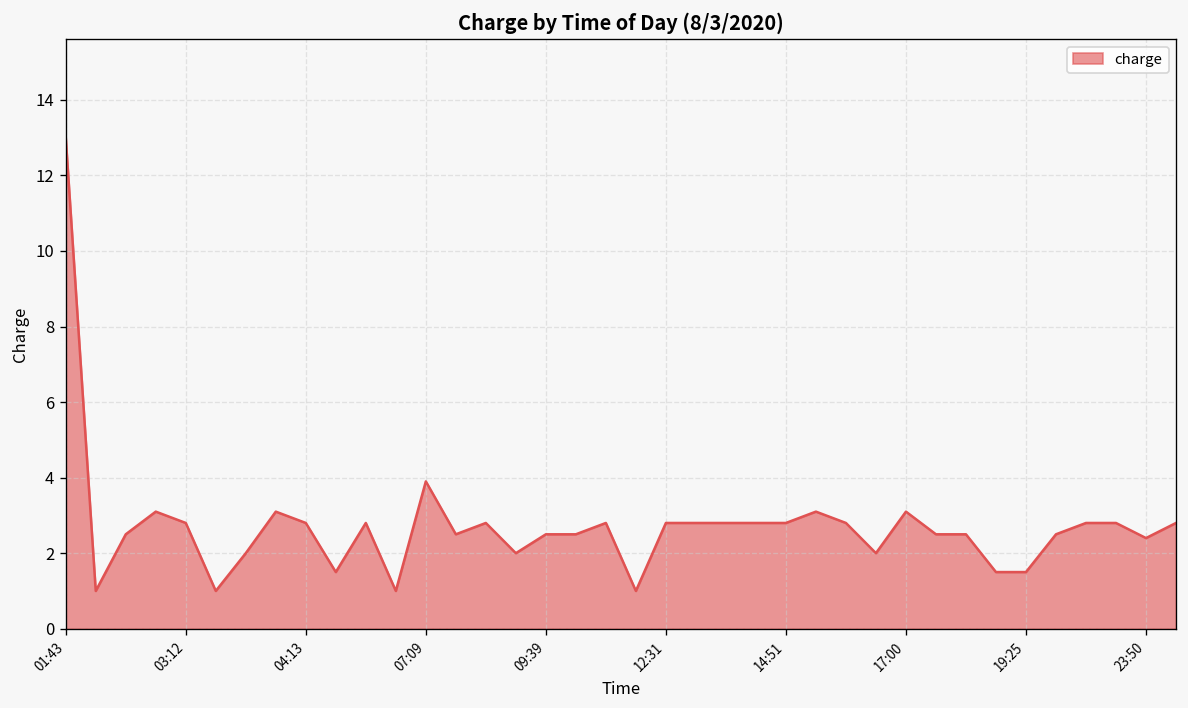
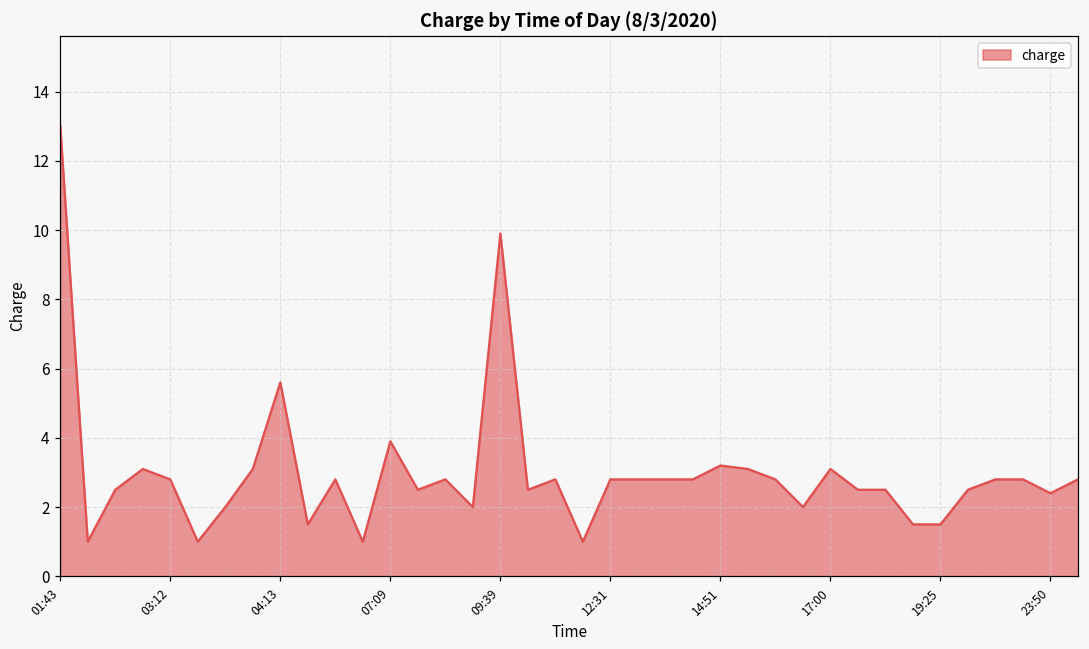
  {
    "01:43": 13.0,
    "03:12": 2.8,
-   "04:13": 2.8,
+   "04:13": 5.6,
    "07:09": 3.9,
-   "09:39": 2.5,
+   "09:39": 9.9,
    "12:31": 2.8,
-   "14:51": 2.8,
+   "14:51": 3.2,
    "17:00": 3.1,
    "19:25": 1.5,
    "23:50": 2.4
  }
